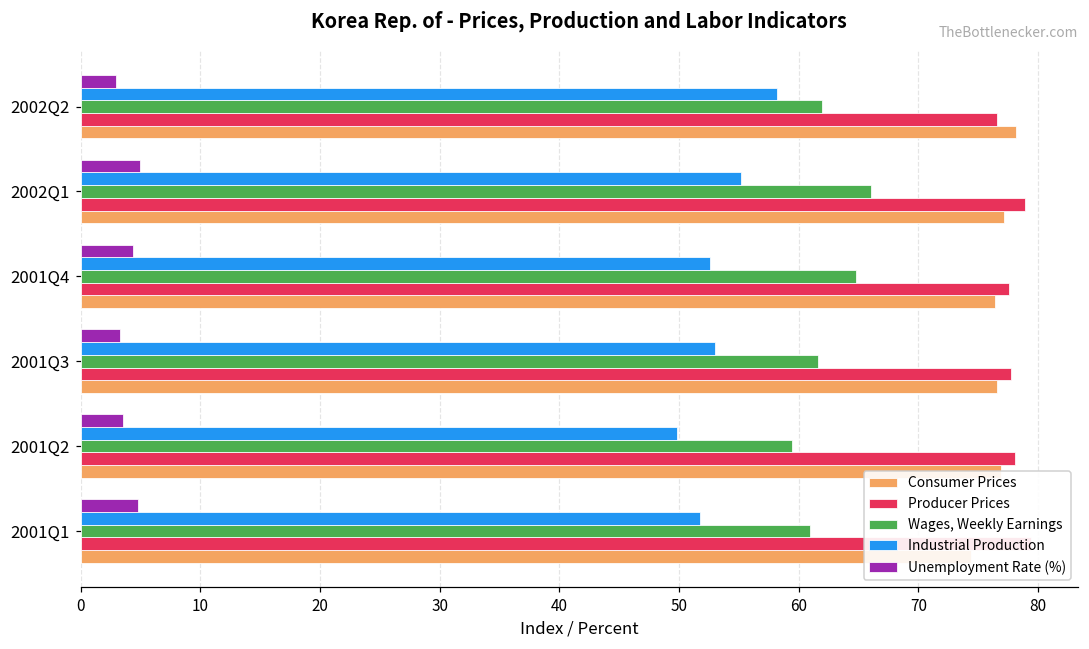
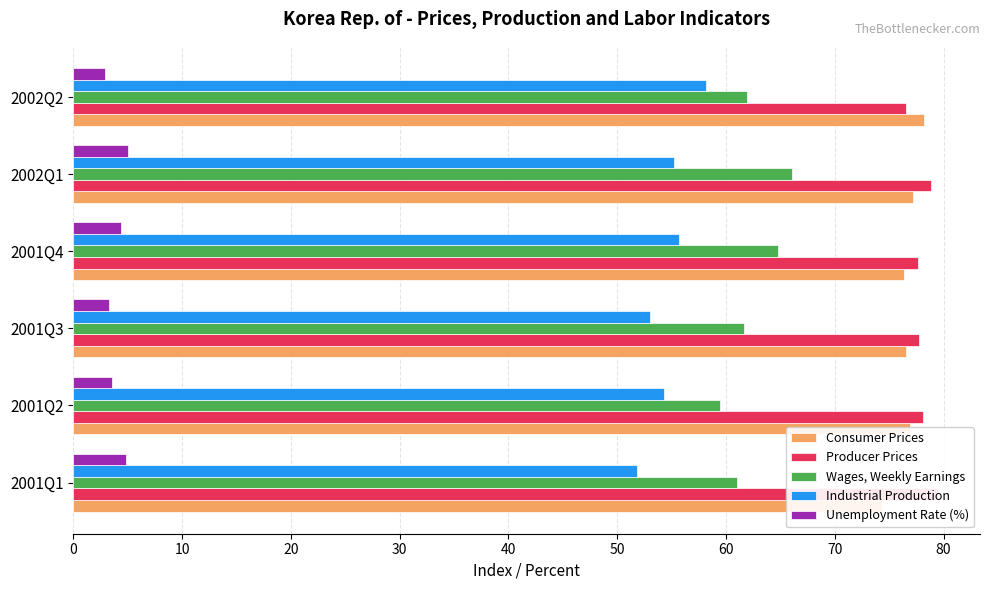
  {
    "Consumer Prices": {
      "2002Q2": 78.2,
      "2002Q1": 77.2,
      "2001Q4": 76.4,
      "2001Q3": 76.6
    },
    "Producer Prices": {
      "2002Q2": 76.5,
      "2002Q1": 78.9,
      "2001Q4": 77.6,
      "2001Q3": 77.8,
      "2001Q2": 78.1
    },
    "Wages, Weekly Earnings": {
      "2002Q2": 61.9,
      "2002Q1": 66.1,
      "2001Q4": 64.8,
      "2001Q3": 61.6,
      "2001Q2": 59.5,
      "2001Q1": 61.0
    },
    "Industrial Production": {
      "2002Q2": 58.2,
      "2002Q1": 55.2,
-     "2001Q4": 52.6,
+     "2001Q4": 55.7,
      "2001Q3": 53.0,
-     "2001Q2": 49.8,
+     "2001Q2": 54.3,
      "2001Q1": 51.8
    },
    "Unemployment Rate (%)": {
      "2002Q2": 2.9,
      "2002Q1": 5.0,
      "2001Q4": 4.4,
      "2001Q3": 3.3,
      "2001Q2": 3.5,
      "2001Q1": 4.8
    }
  }
